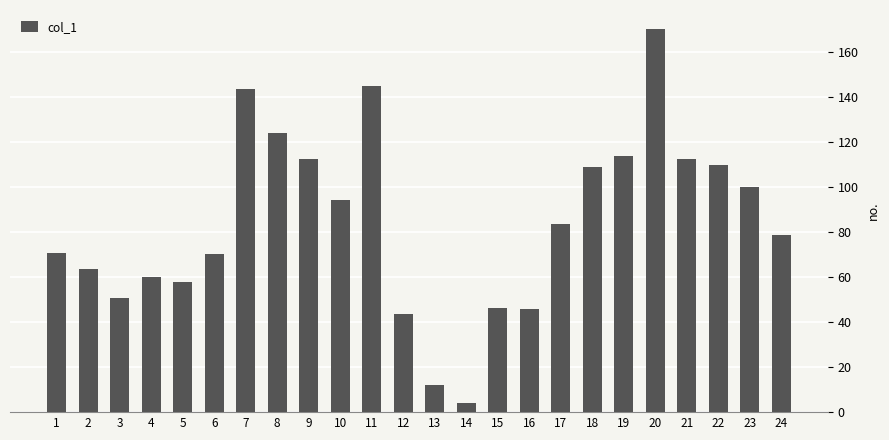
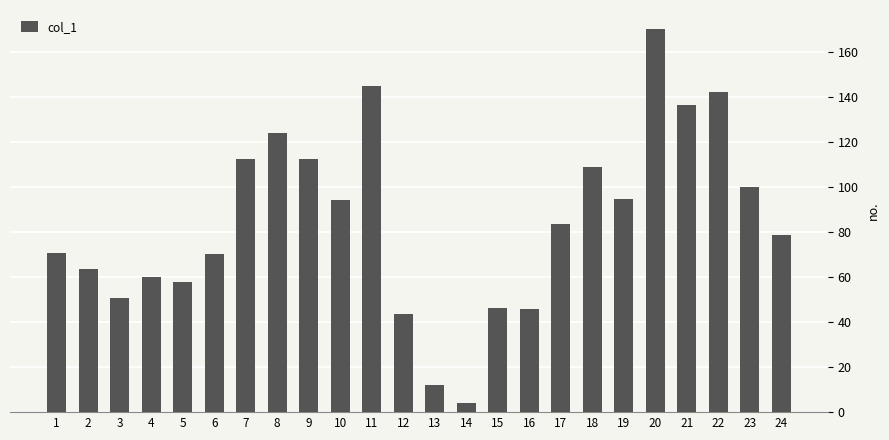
  {
    "1": 71,
    "2": 64,
    "3": 51,
    "4": 60,
    "5": 58,
    "6": 70,
-   "7": 144,
+   "7": 113,
    "8": 124,
    "9": 113,
    "10": 94,
    "11": 145,
    "12": 44,
    "13": 12,
    "14": 4,
    "15": 46,
    "16": 46,
    "17": 84,
    "18": 109,
-   "19": 114,
+   "19": 95,
    "20": 170,
-   "21": 113,
-   "22": 110,
+   "21": 137,
+   "22": 142,
    "23": 100,
    "24": 79
  }
